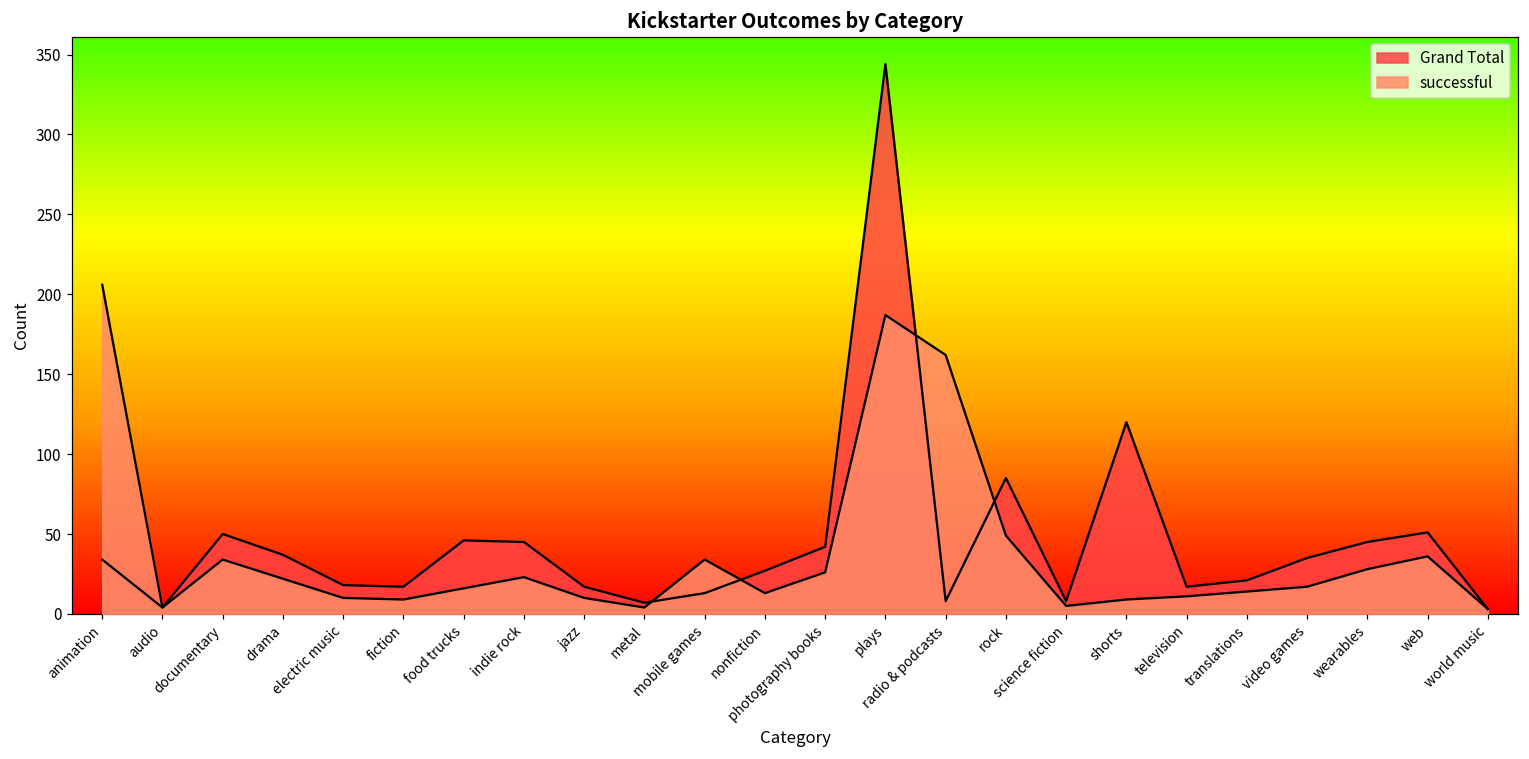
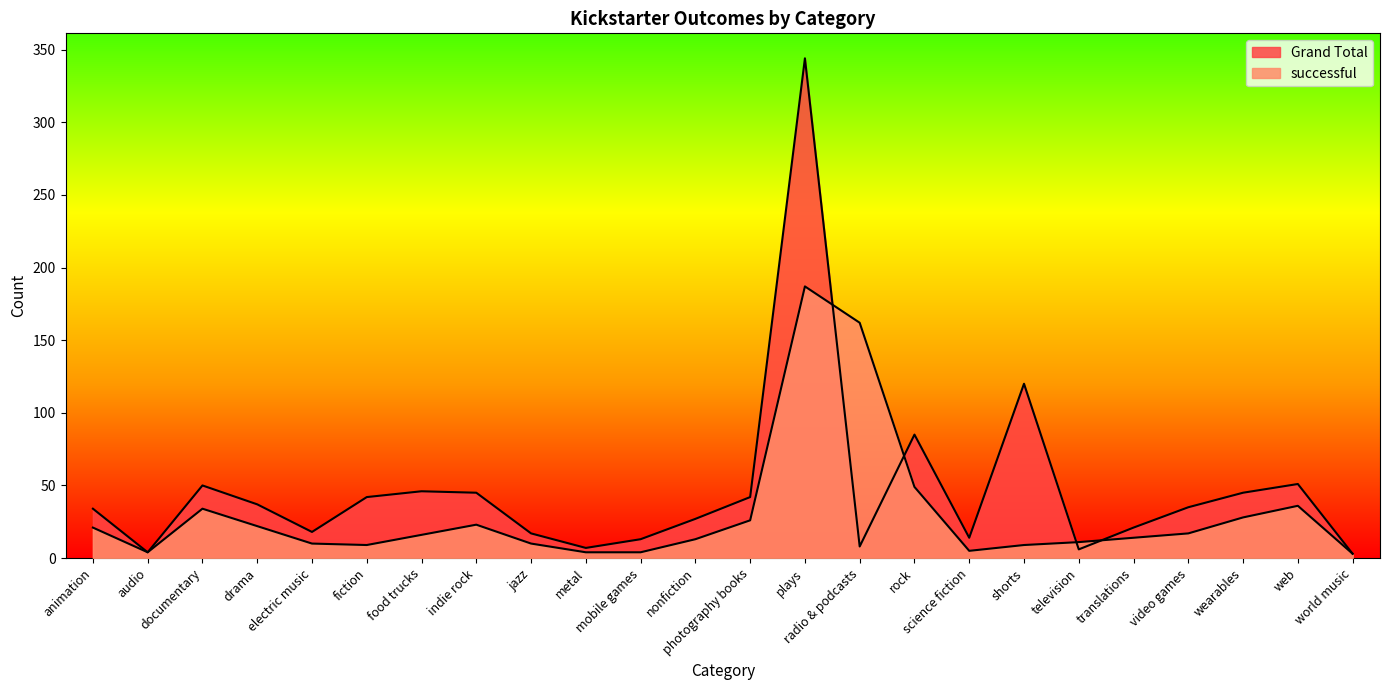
  {
    "Grand Total": {
      "animation": 34,
      "documentary": 50,
      "drama": 37,
      "electric music": 18,
-     "fiction": 17,
+     "fiction": 42,
      "food trucks": 46,
      "indie rock": 45,
      "jazz": 17,
      "metal": 7,
      "mobile games": 13,
      "nonfiction": 27,
      "photography books": 42,
      "plays": 344,
      "radio & podcasts": 8,
      "rock": 85,
-     "science fiction": 8,
+     "science fiction": 14,
      "shorts": 120,
-     "television": 17,
+     "television": 6,
      "translations": 21,
      "video games": 35,
      "wearables": 45,
      "web": 51
    },
    "successful": {
-     "animation": 206,
+     "animation": 21,
      "documentary": 34,
      "drama": 22,
      "electric music": 10,
      "fiction": 9,
      "food trucks": 16,
      "indie rock": 23,
      "jazz": 10,
      "metal": 4,
-     "mobile games": 34,
+     "mobile games": 4,
      "nonfiction": 13,
      "photography books": 26,
      "plays": 187,
      "radio & podcasts": 162,
      "rock": 49,
      "science fiction": 5,
      "shorts": 9,
      "television": 11,
      "translations": 14,
      "video games": 17,
      "wearables": 28,
      "web": 36
    }
  }
